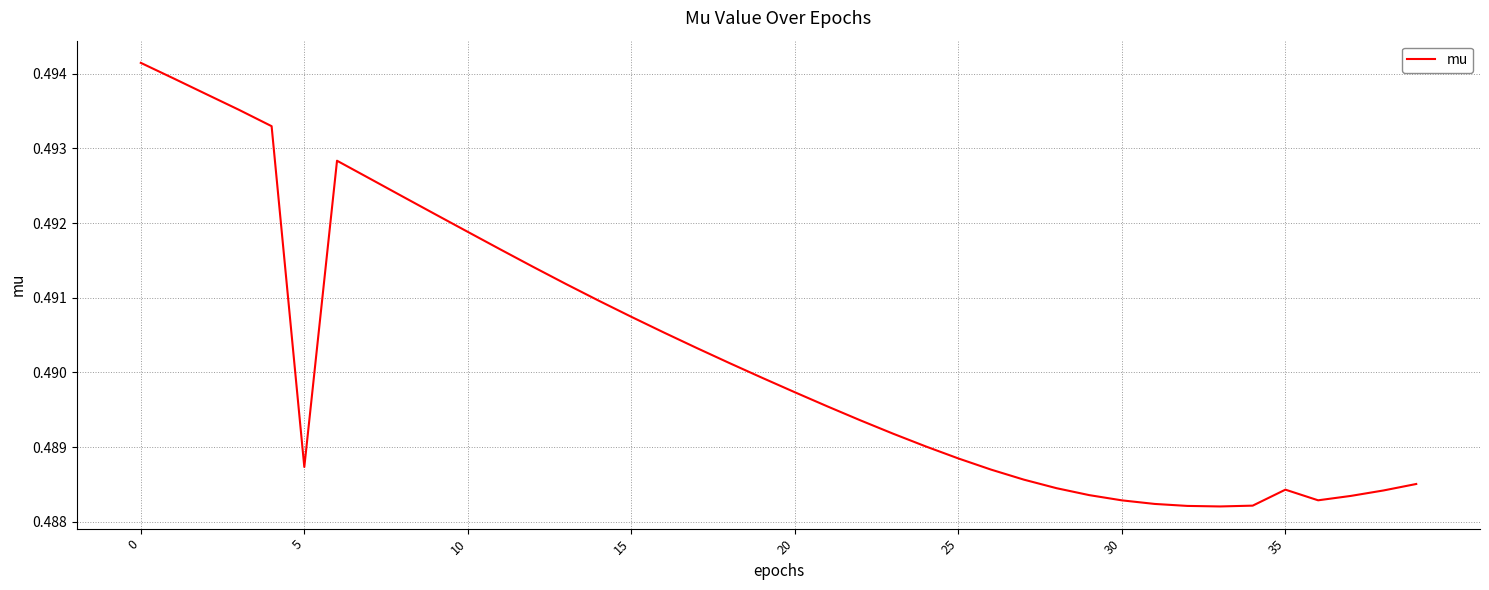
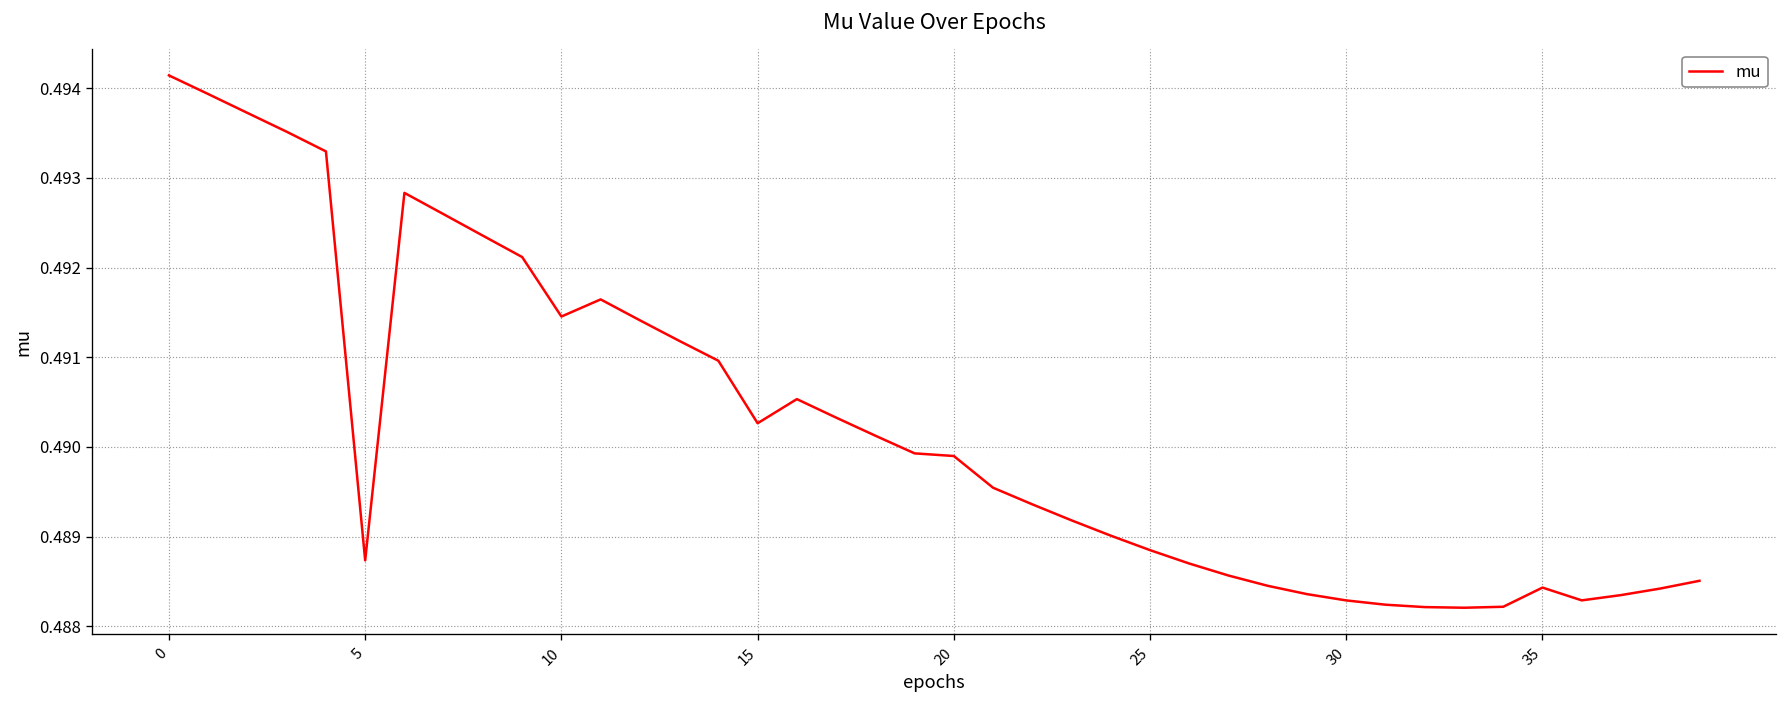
  {
    "0": 0.4941,
    "5": 0.4887,
-   "10": 0.4919,
-   "15": 0.4907,
-   "20": 0.4897,
+   "10": 0.4915,
+   "15": 0.4903,
+   "20": 0.4899,
    "25": 0.4888,
    "30": 0.4883,
    "35": 0.4884
  }
